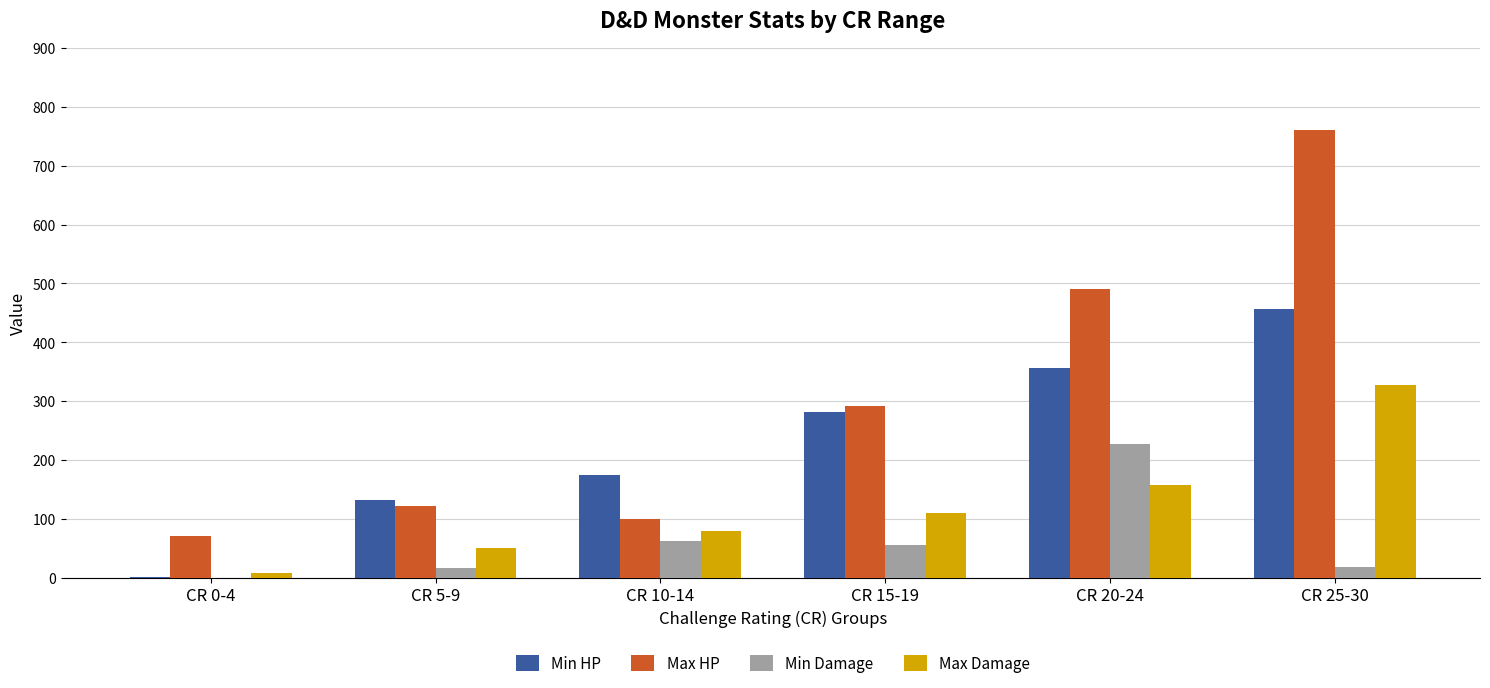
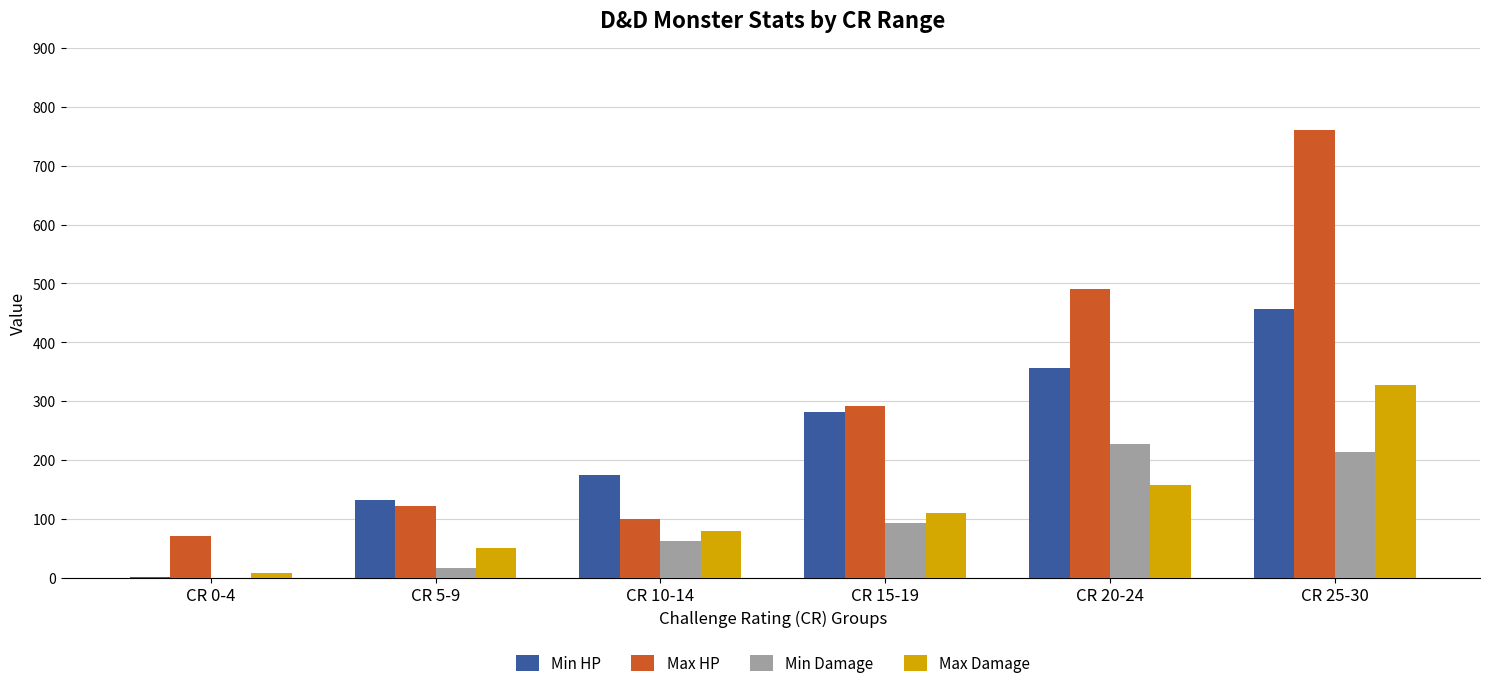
  {
    "Min HP": {
      "CR 5-9": 130,
      "CR 10-14": 170,
      "CR 15-19": 280,
      "CR 20-24": 360,
      "CR 25-30": 460
    },
    "Max HP": {
      "CR 0-4": 70,
      "CR 5-9": 120,
      "CR 10-14": 100,
      "CR 15-19": 290,
      "CR 20-24": 490,
      "CR 25-30": 760
    },
    "Min Damage": {
      "CR 0-4": 0,
      "CR 5-9": 20,
      "CR 10-14": 60,
-     "CR 15-19": 60,
+     "CR 15-19": 90,
      "CR 20-24": 230,
-     "CR 25-30": 20
+     "CR 25-30": 210
    },
    "Max Damage": {
      "CR 0-4": 10,
      "CR 5-9": 50,
      "CR 10-14": 80,
      "CR 15-19": 110,
      "CR 20-24": 160,
      "CR 25-30": 330
    }
  }
